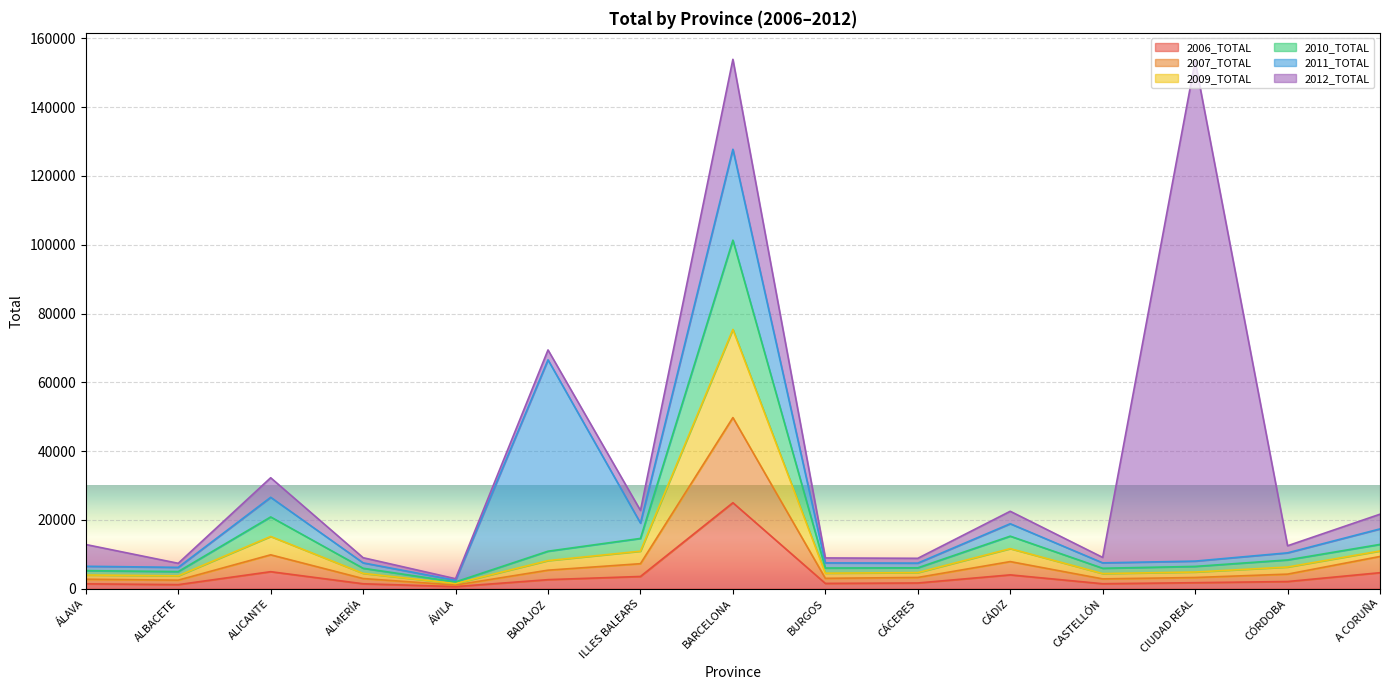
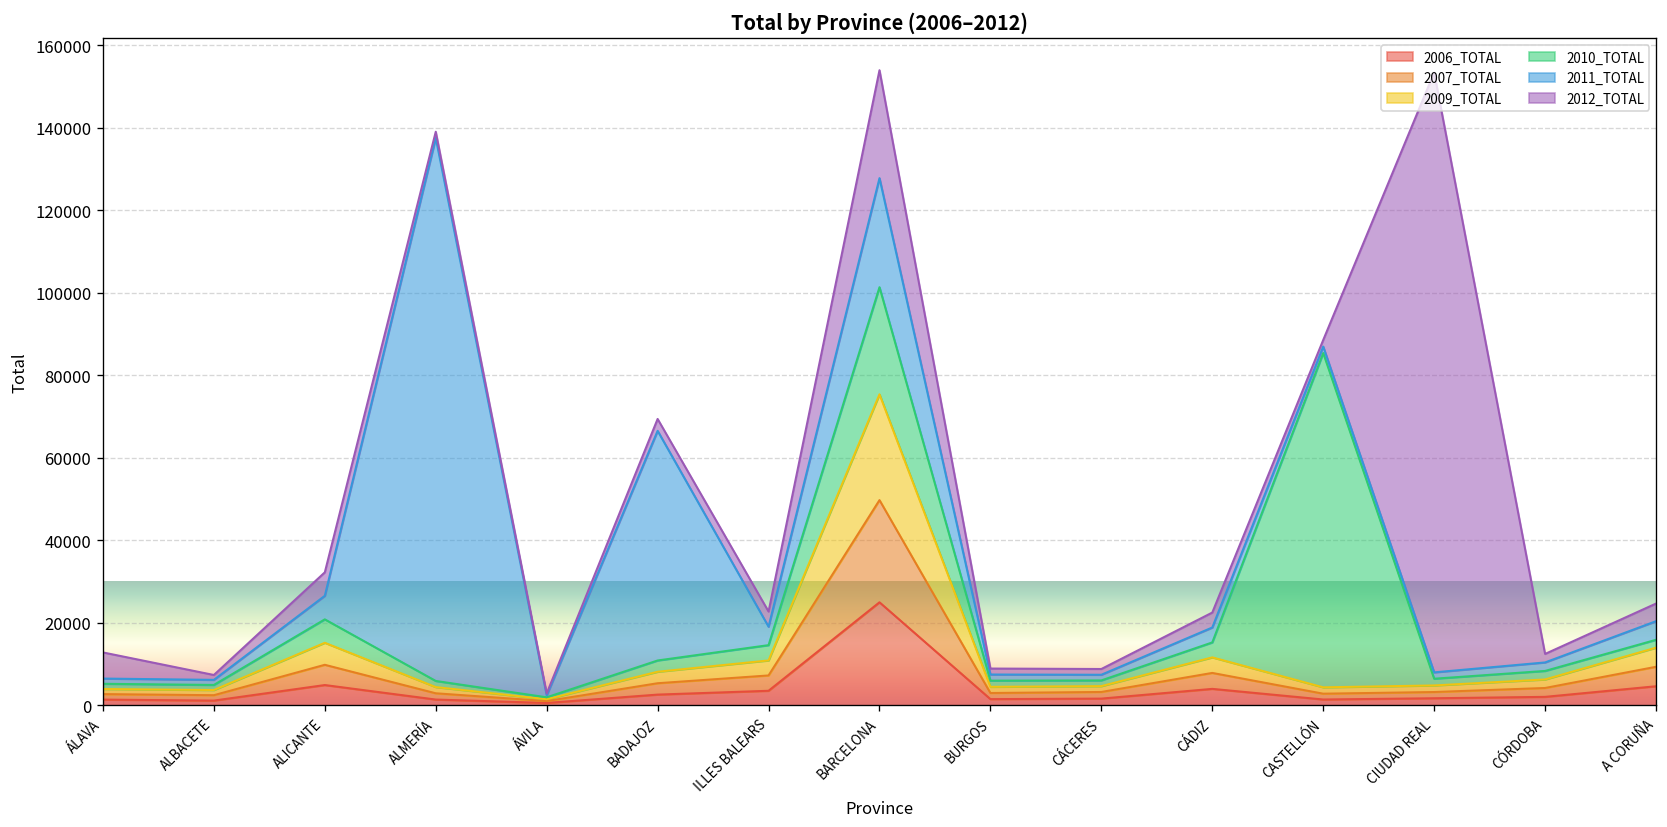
  {
    "2009_TOTAL": {
      "ÁLAVA": 1000,
      "ALBACETE": 1000,
      "ALICANTE": 5000,
      "ALMERÍA": 2000,
      "BADAJOZ": 3000,
      "ILLES BALEARS": 4000,
      "BARCELONA": 26000,
      "BURGOS": 1000,
      "CÁCERES": 1000,
      "CÁDIZ": 4000,
      "CASTELLÓN": 2000,
      "CIUDAD REAL": 2000,
      "CÓRDOBA": 2000,
-     "A CORUÑA": 2000
+     "A CORUÑA": 5000
    },
    "2010_TOTAL": {
      "ÁLAVA": 1000,
      "ALBACETE": 1000,
      "ALICANTE": 6000,
      "ALMERÍA": 1000,
      "BADAJOZ": 3000,
      "ILLES BALEARS": 4000,
      "BARCELONA": 26000,
      "BURGOS": 1000,
      "CÁCERES": 1000,
      "CÁDIZ": 4000,
-     "CASTELLÓN": 2000,
+     "CASTELLÓN": 81000,
      "CIUDAD REAL": 2000,
      "CÓRDOBA": 2000,
      "A CORUÑA": 2000
    },
    "2011_TOTAL": {
      "ÁLAVA": 1000,
      "ALBACETE": 1000,
      "ALICANTE": 6000,
-     "ALMERÍA": 2000,
+     "ALMERÍA": 132000,
      "BADAJOZ": 56000,
      "ILLES BALEARS": 4000,
      "BARCELONA": 26000,
      "BURGOS": 1000,
      "CÁCERES": 1000,
      "CÁDIZ": 4000,
      "CASTELLÓN": 2000,
      "CIUDAD REAL": 2000,
      "CÓRDOBA": 2000,
      "A CORUÑA": 5000
    },
    "2012_TOTAL": {
      "ÁLAVA": 6000,
      "ALBACETE": 1000,
      "ALICANTE": 6000,
      "ALMERÍA": 2000,
      "BADAJOZ": 3000,
      "ILLES BALEARS": 4000,
      "BARCELONA": 26000,
      "BURGOS": 1000,
      "CÁCERES": 1000,
      "CÁDIZ": 4000,
      "CASTELLÓN": 2000,
      "CÓRDOBA": 2000,
      "A CORUÑA": 4000
    }
  }
